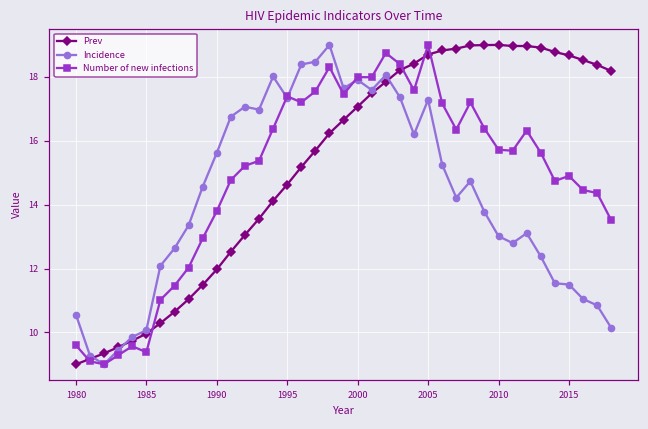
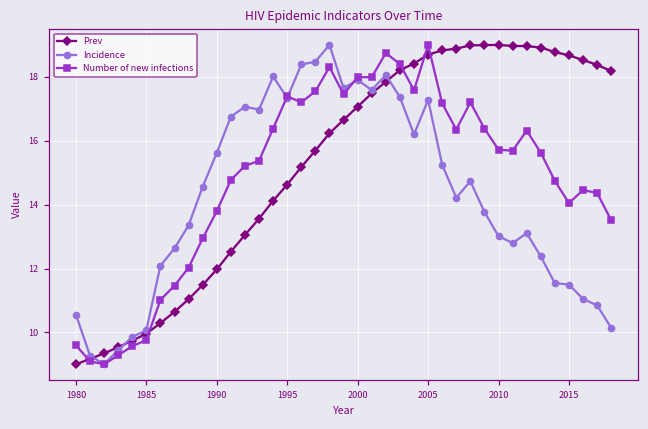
  {
    "Prev": {
      "1980": 9.0,
      "1985": 10.0,
      "1990": 12.0,
      "1995": 14.6,
      "2000": 17.1,
      "2005": 18.7,
      "2010": 19.0,
      "2015": 18.7
    },
    "Incidence": {
      "1980": 10.6,
      "1985": 10.1,
      "1990": 15.6,
      "2005": 17.3,
      "2010": 13.0,
      "2015": 11.5
    },
    "Number of new infections": {
      "1980": 9.6,
-     "1985": 9.4,
+     "1985": 9.8,
      "1990": 13.8,
      "2005": 19.0,
      "2010": 15.7,
-     "2015": 14.9
+     "2015": 14.0
    }
  }
